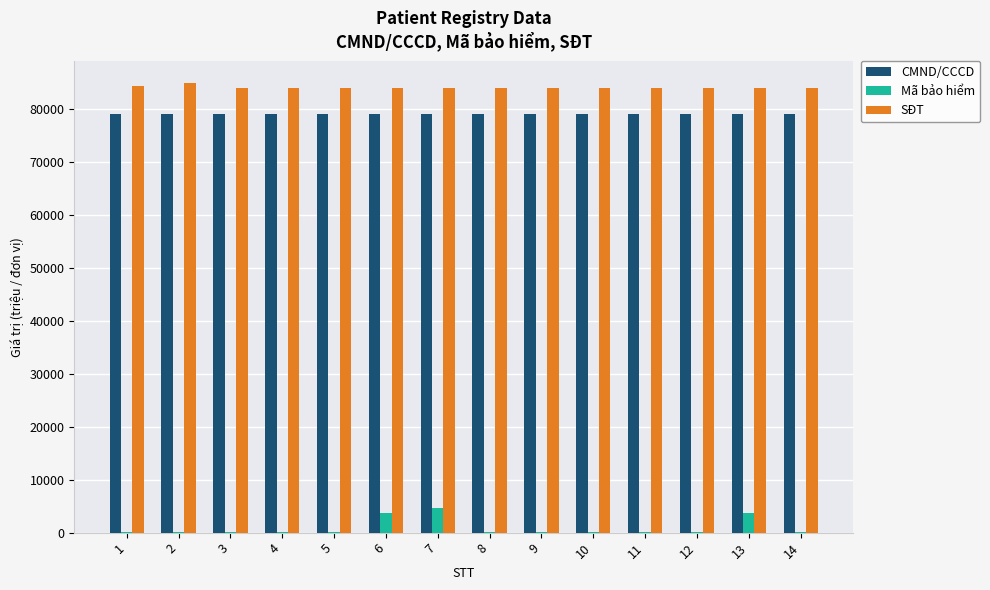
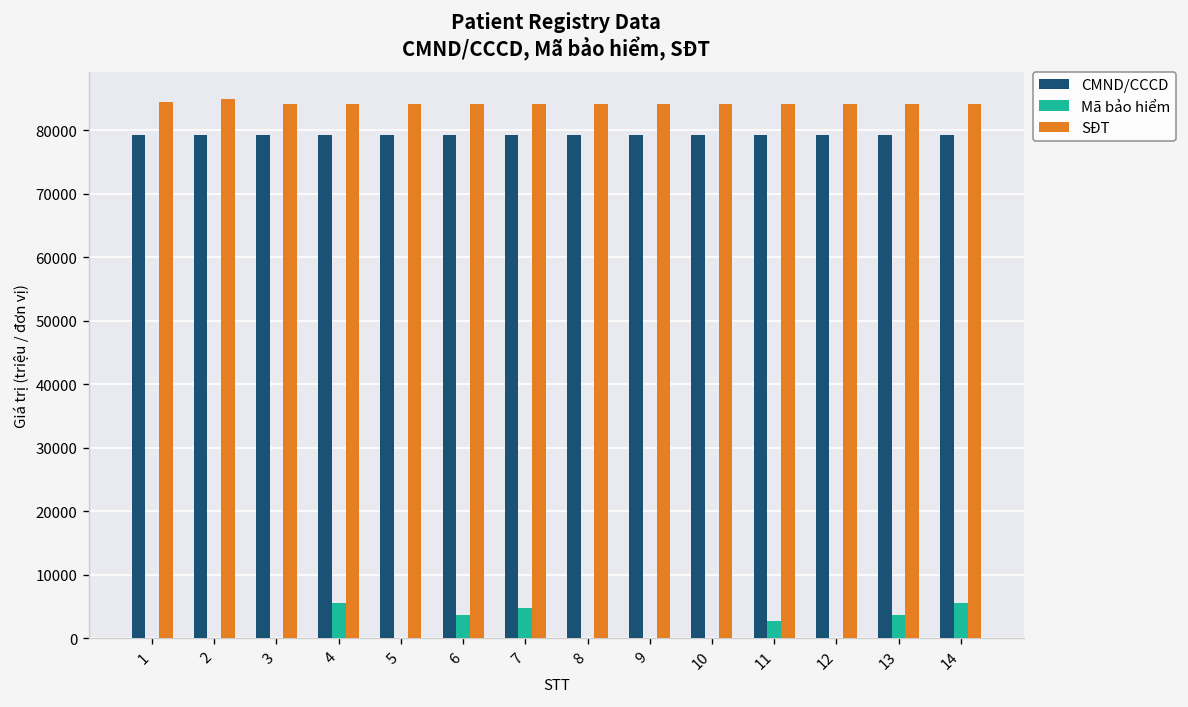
  {
    "CMND/CCCD": {
      "1": 79000,
      "2": 79000,
      "3": 79000,
      "4": 79000,
      "5": 79000,
      "6": 79000,
      "7": 79000,
      "8": 79000,
      "9": 79000,
      "10": 79000,
      "11": 79000,
      "12": 79000,
      "13": 79000,
      "14": 79000
    },
    "Mã bảo hiểm": {
-     "4": 0,
+     "4": 6000,
      "6": 4000,
      "7": 5000,
-     "11": 0,
+     "11": 3000,
      "13": 4000,
-     "14": 0
+     "14": 5000
    },
    "SĐT": {
      "1": 84000,
      "2": 85000,
      "3": 84000,
      "4": 84000,
      "5": 84000,
      "6": 84000,
      "7": 84000,
      "8": 84000,
      "9": 84000,
      "10": 84000,
      "11": 84000,
      "12": 84000,
      "13": 84000,
      "14": 84000
    }
  }
